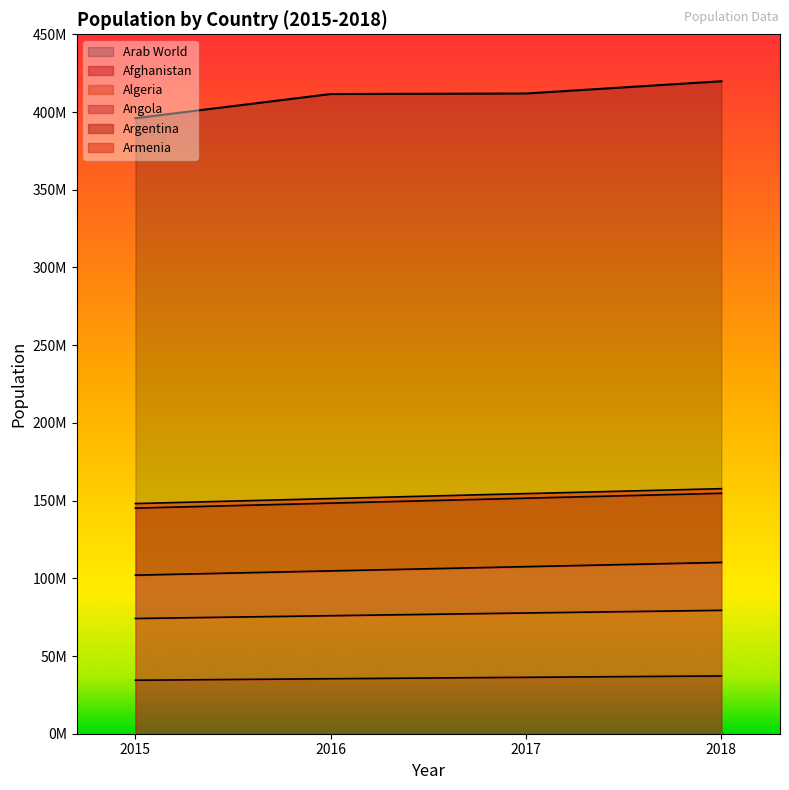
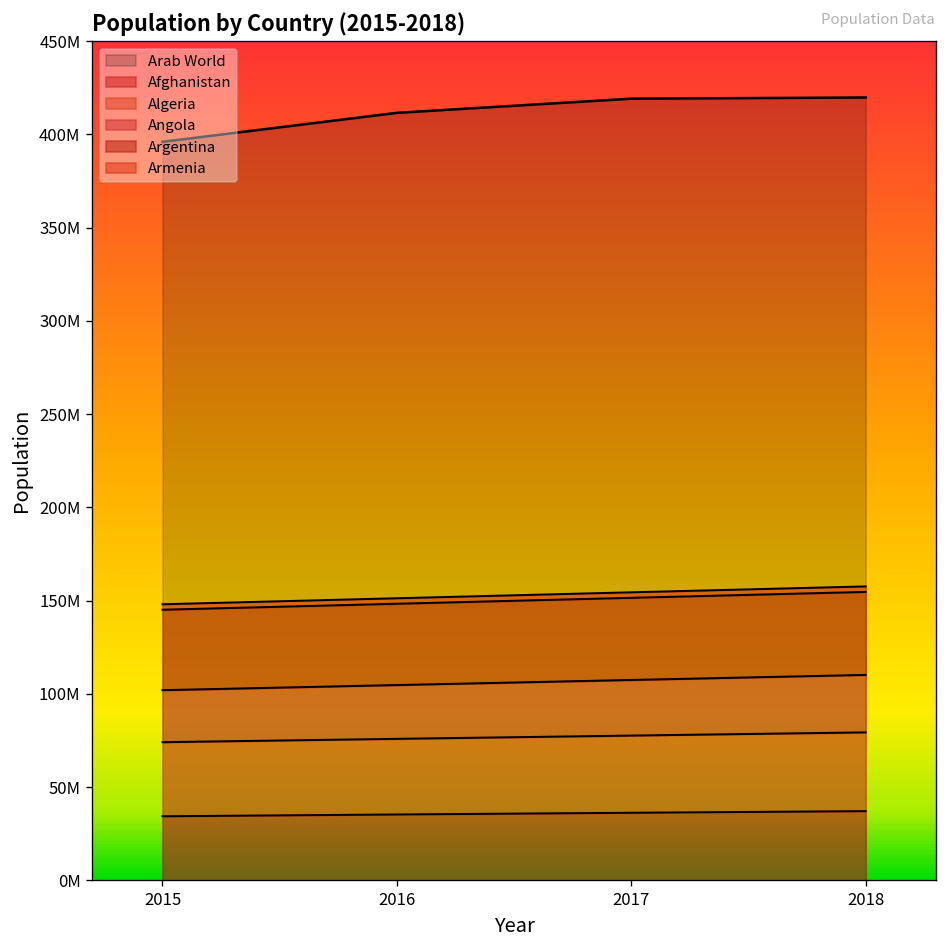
  {
    "Arab World": {
      "2016": 412000000,
-     "2017": 412000000,
+     "2017": 419000000,
      "2018": 420000000
    }
  }
